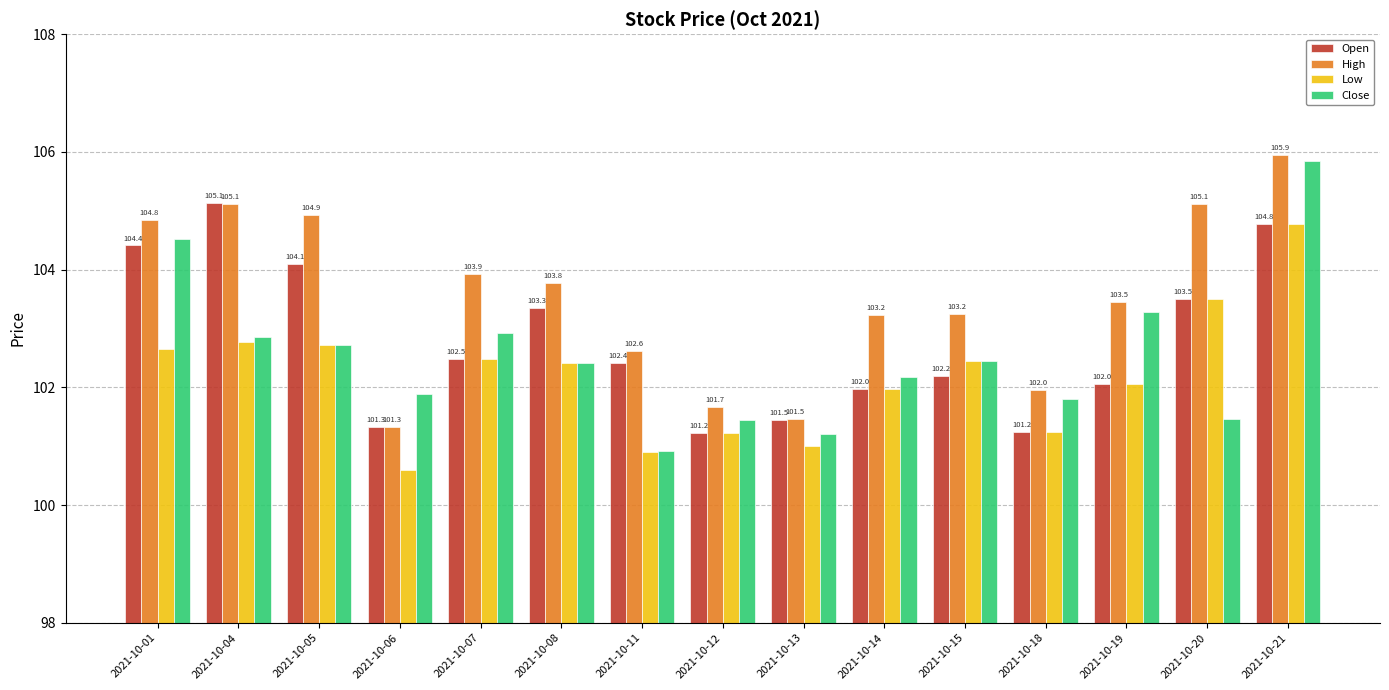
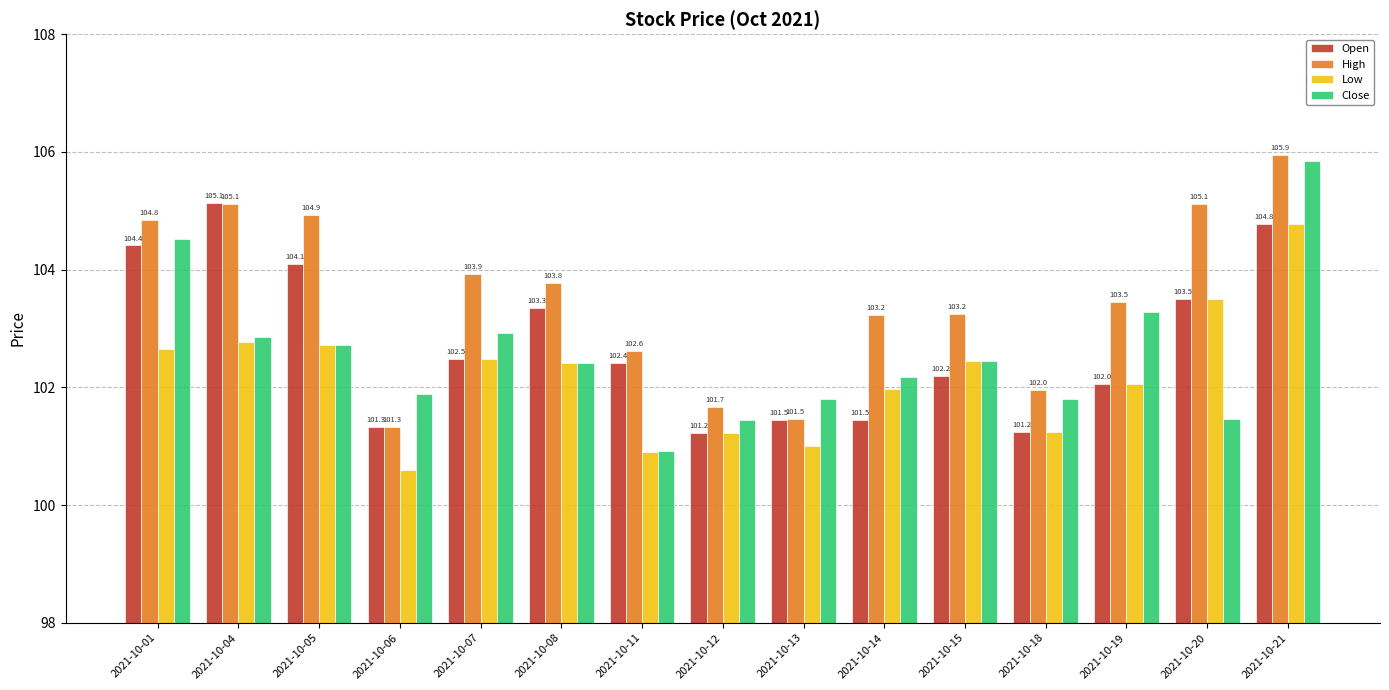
  {
    "Open": {
      "2021-10-01": 104.4,
      "2021-10-04": 105.1,
      "2021-10-05": 104.1,
      "2021-10-07": 102.5,
      "2021-10-08": 103.3,
      "2021-10-11": 102.4,
      "2021-10-12": 101.2,
      "2021-10-13": 101.5,
-     "2021-10-14": 102.0,
+     "2021-10-14": 101.5,
      "2021-10-15": 102.2,
      "2021-10-18": 101.2,
      "2021-10-19": 102.0,
      "2021-10-20": 103.5,
      "2021-10-21": 104.8
    },
    "High": {
      "2021-10-01": 104.8,
      "2021-10-04": 105.1,
      "2021-10-05": 104.9,
      "2021-10-07": 103.9,
      "2021-10-08": 103.8,
      "2021-10-11": 102.6,
      "2021-10-12": 101.7,
      "2021-10-13": 101.5,
      "2021-10-14": 103.2,
      "2021-10-15": 103.2,
      "2021-10-18": 102.0,
      "2021-10-19": 103.5,
      "2021-10-20": 105.1,
      "2021-10-21": 105.9
    },
    "Low": {
      "2021-10-01": 102.7,
      "2021-10-04": 102.8,
      "2021-10-05": 102.7,
      "2021-10-06": 100.6,
      "2021-10-08": 102.4,
      "2021-10-11": 100.9,
      "2021-10-13": 101.0,
      "2021-10-14": 102.0,
      "2021-10-15": 102.4
    },
    "Close": {
      "2021-10-01": 104.5,
      "2021-10-04": 102.9,
      "2021-10-05": 102.7,
      "2021-10-06": 101.9,
      "2021-10-07": 102.9,
      "2021-10-11": 100.9,
-     "2021-10-13": 101.2,
+     "2021-10-13": 101.8,
      "2021-10-15": 102.4,
      "2021-10-18": 101.8,
      "2021-10-19": 103.3,
      "2021-10-20": 101.5,
      "2021-10-21": 105.8
    }
  }
